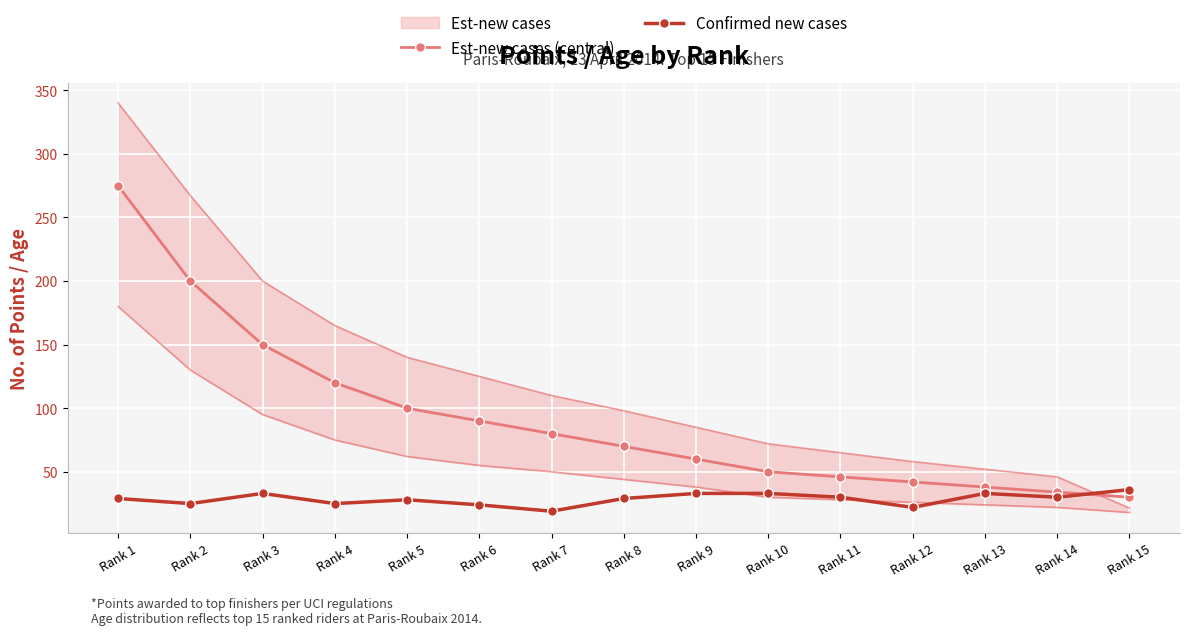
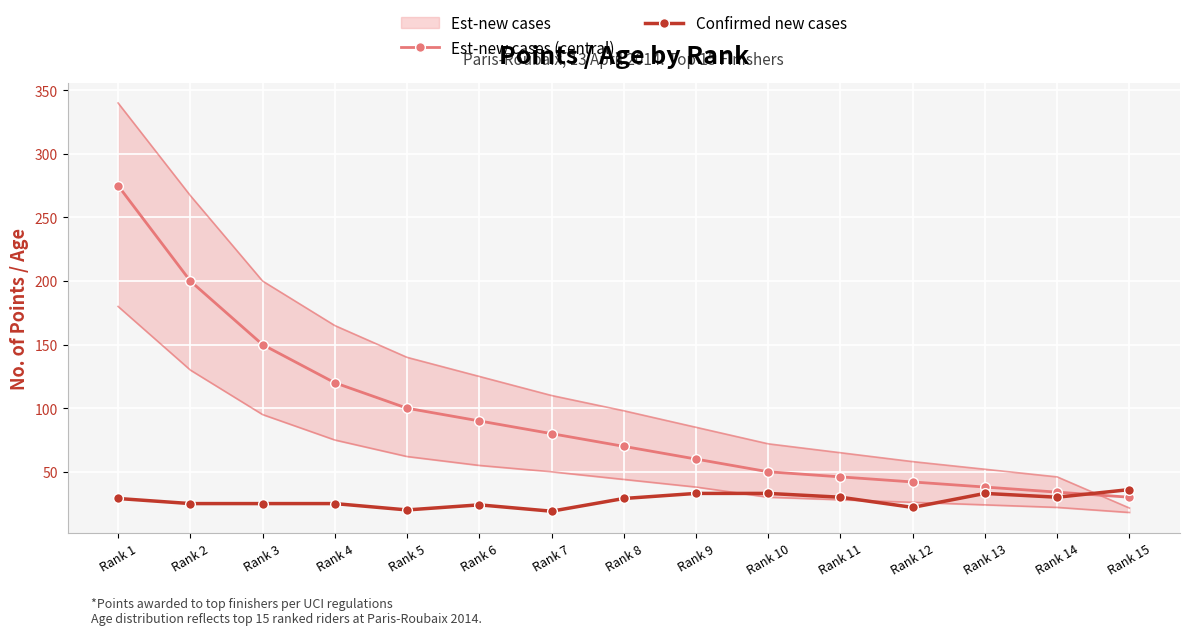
  {
    "Est-new cases": {
      "Rank 1": 340,
      "Rank 2": 267,
      "Rank 3": 200,
      "Rank 4": 165,
      "Rank 5": 140,
      "Rank 6": 125,
      "Rank 7": 110,
      "Rank 8": 98,
      "Rank 9": 85,
      "Rank 10": 72,
      "Rank 11": 65,
      "Rank 12": 58,
      "Rank 13": 52,
      "Rank 14": 46,
      "Rank 15": 22
    },
    "Confirmed new cases": {
      "Rank 1": 29,
      "Rank 2": 25,
-     "Rank 3": 33,
+     "Rank 3": 25,
      "Rank 4": 25,
-     "Rank 5": 28,
+     "Rank 5": 20,
      "Rank 6": 24,
      "Rank 7": 19,
      "Rank 8": 29,
      "Rank 9": 33,
      "Rank 10": 33,
      "Rank 11": 30,
      "Rank 12": 22,
      "Rank 13": 33,
      "Rank 14": 30,
      "Rank 15": 36
    }
  }
